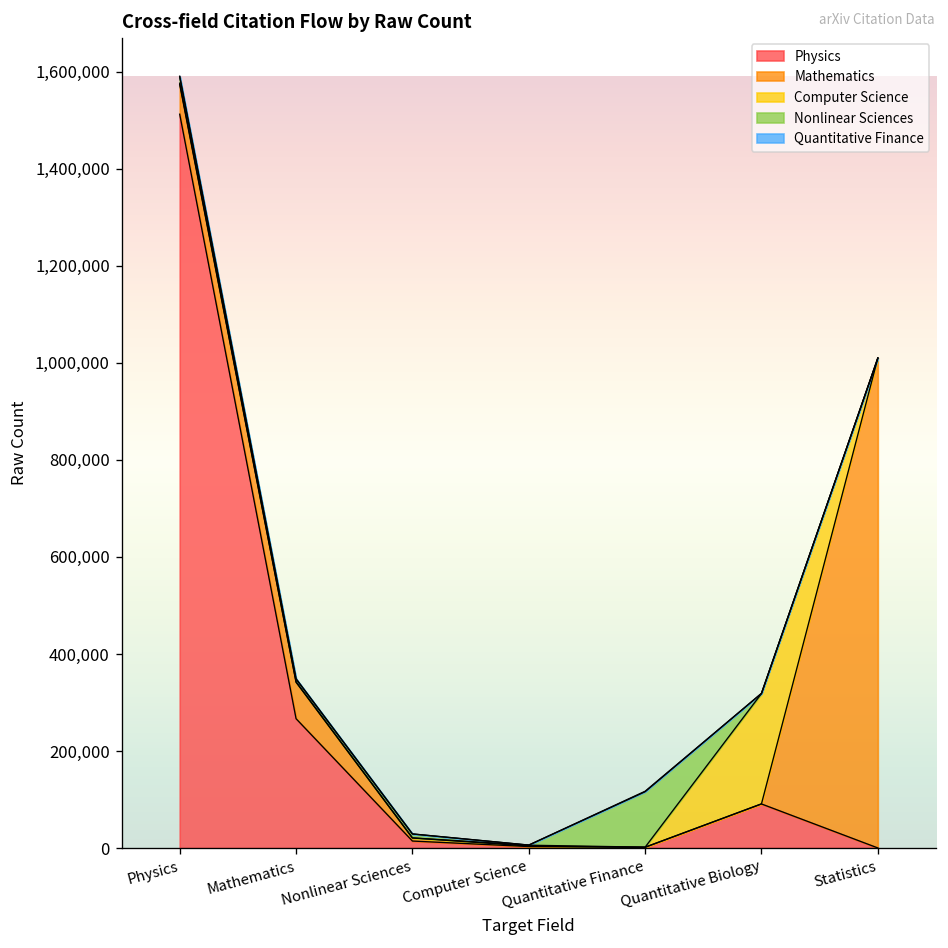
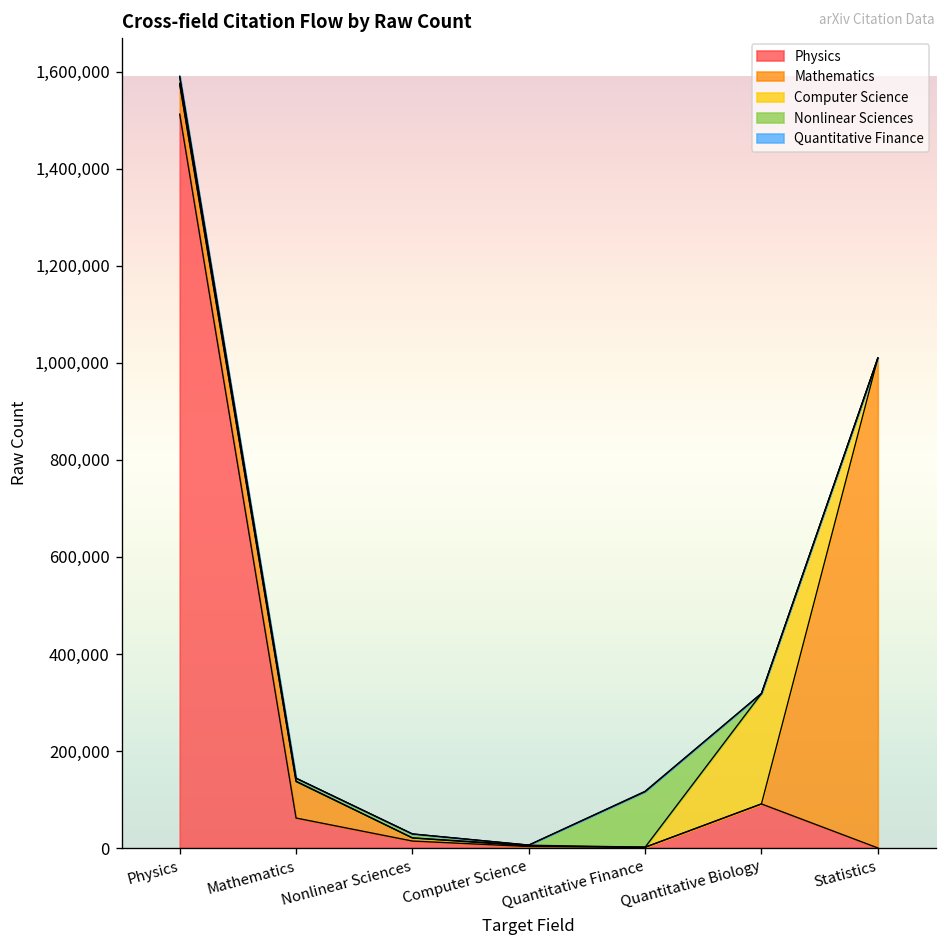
  {
    "Physics": {
      "Physics": "1,510,000",
-     "Mathematics": "270,000",
+     "Mathematics": "60,000",
      "Nonlinear Sciences": "10,000",
      "Statistics": "0"
    }
  }
